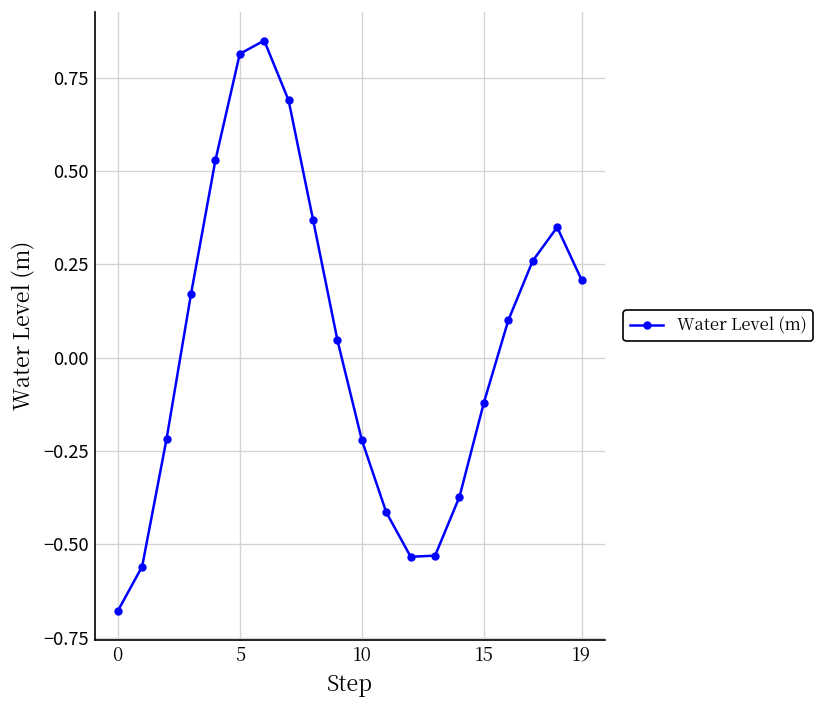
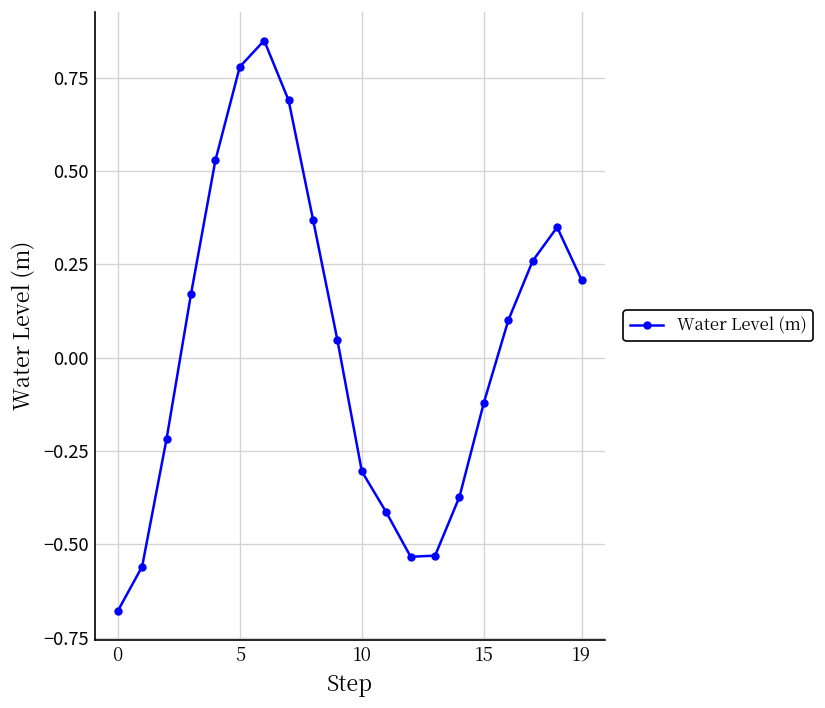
  {
    "0": -0.68,
-   "5": 0.81,
-   "10": -0.22,
+   "5": 0.78,
+   "10": -0.30,
    "15": -0.12,
    "19": 0.21
  }
